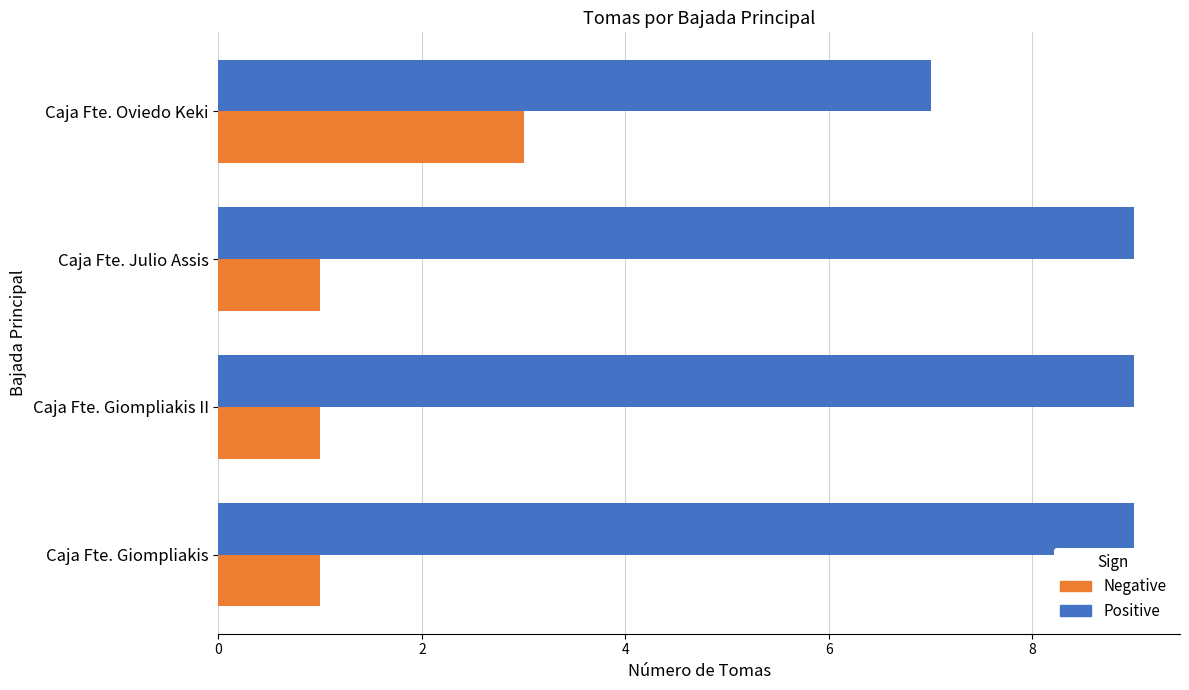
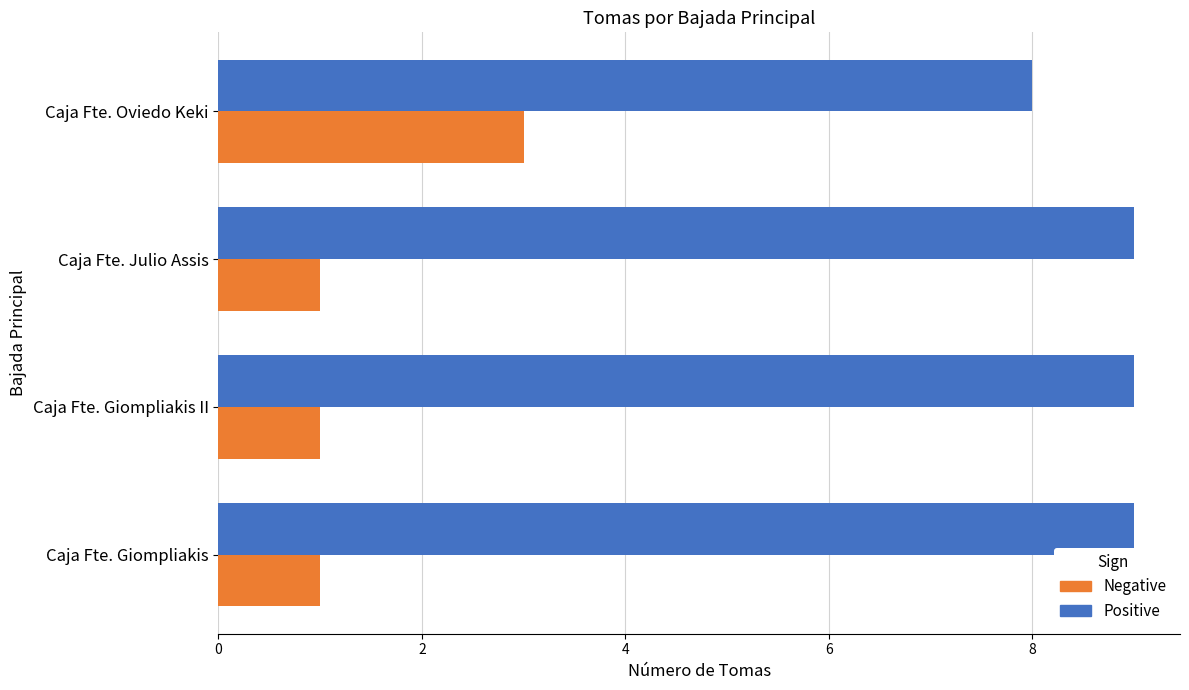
  {
    "Positive": {
-     "Caja Fte. Oviedo Keki": 7,
+     "Caja Fte. Oviedo Keki": 8,
      "Caja Fte. Julio Assis": 9,
      "Caja Fte. Giompliakis II": 9,
      "Caja Fte. Giompliakis": 9
    },
    "Negative": {
      "Caja Fte. Oviedo Keki": 3,
      "Caja Fte. Julio Assis": 1,
      "Caja Fte. Giompliakis II": 1,
      "Caja Fte. Giompliakis": 1
    }
  }
